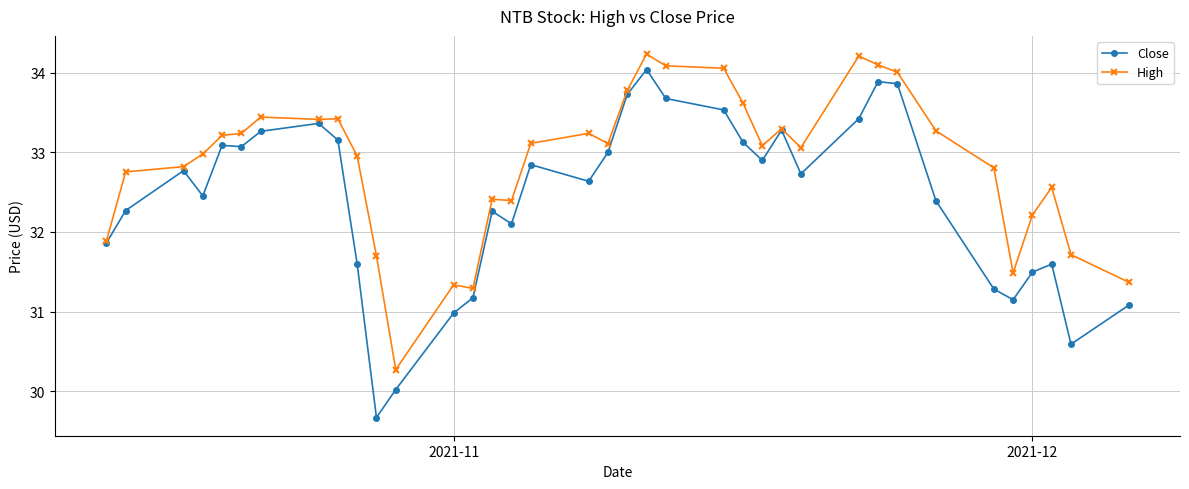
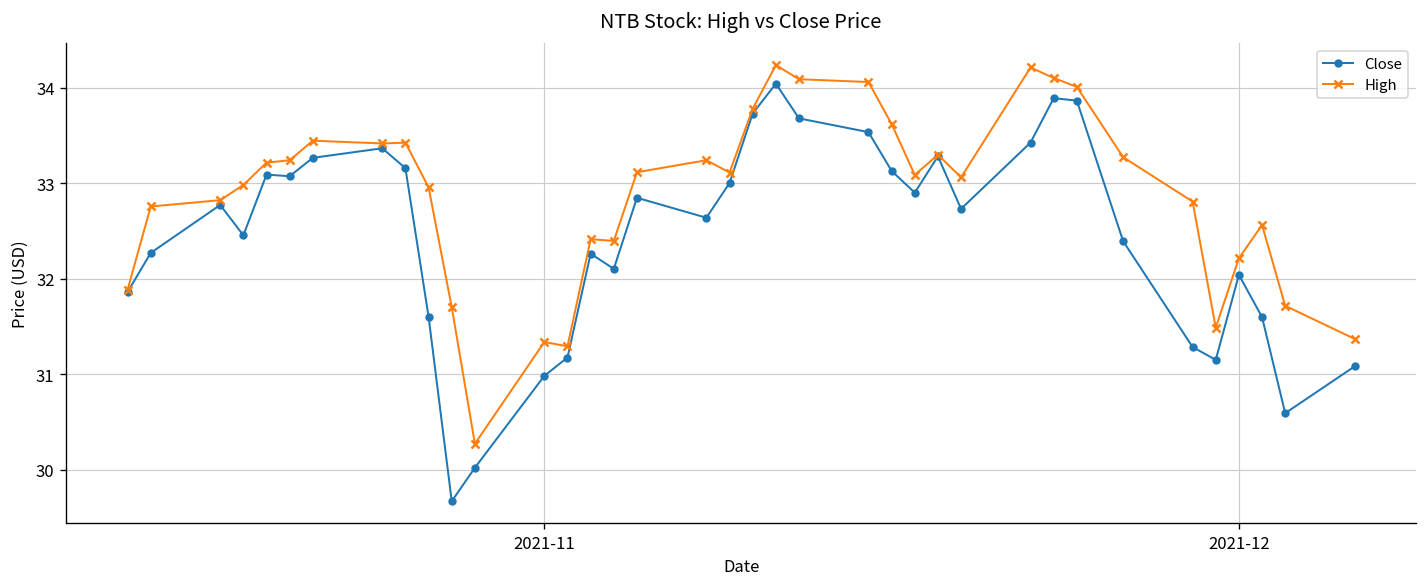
  {
    "Close": {
      "2021-11": 31.0,
-     "2021-12": 31.5
+     "2021-12": 32.0
    },
    "High": {
      "2021-11": 31.3,
      "2021-12": 32.2
    }
  }
